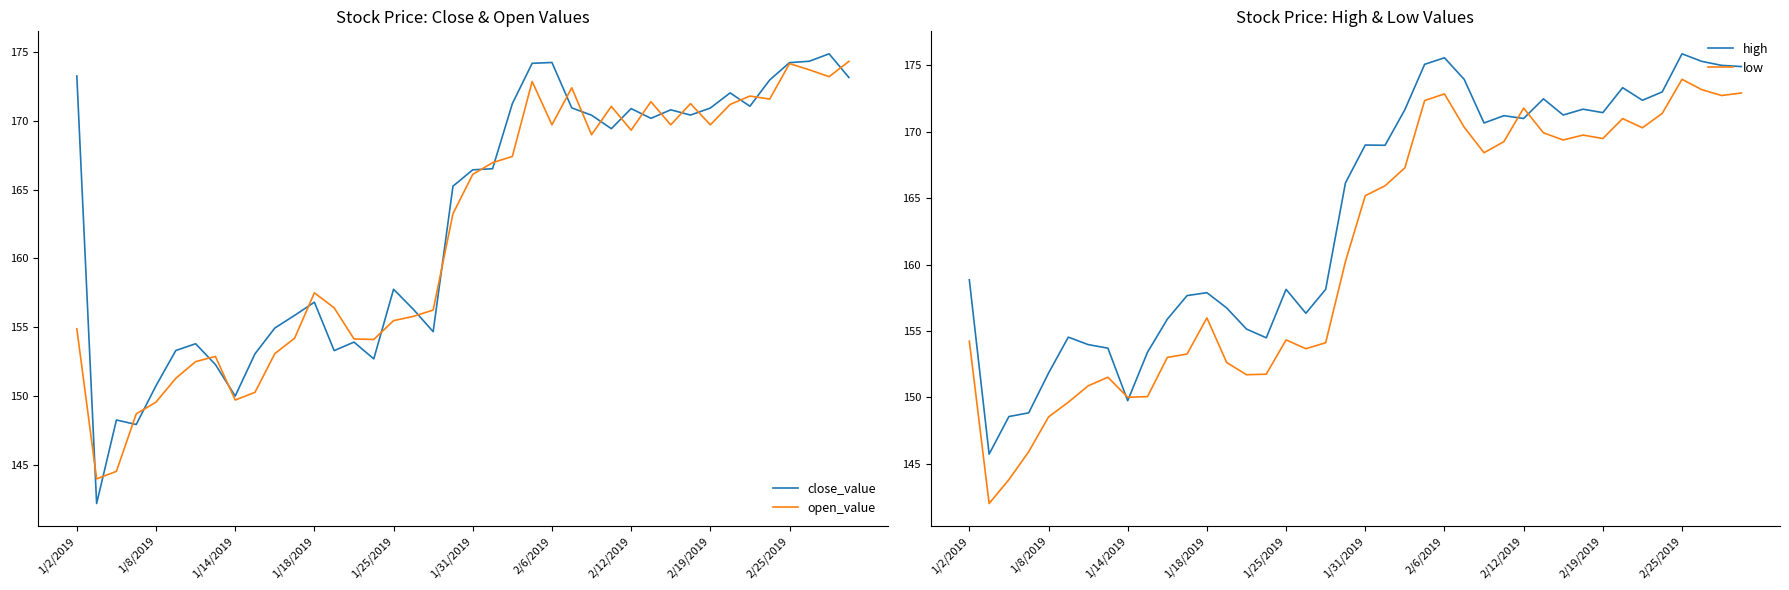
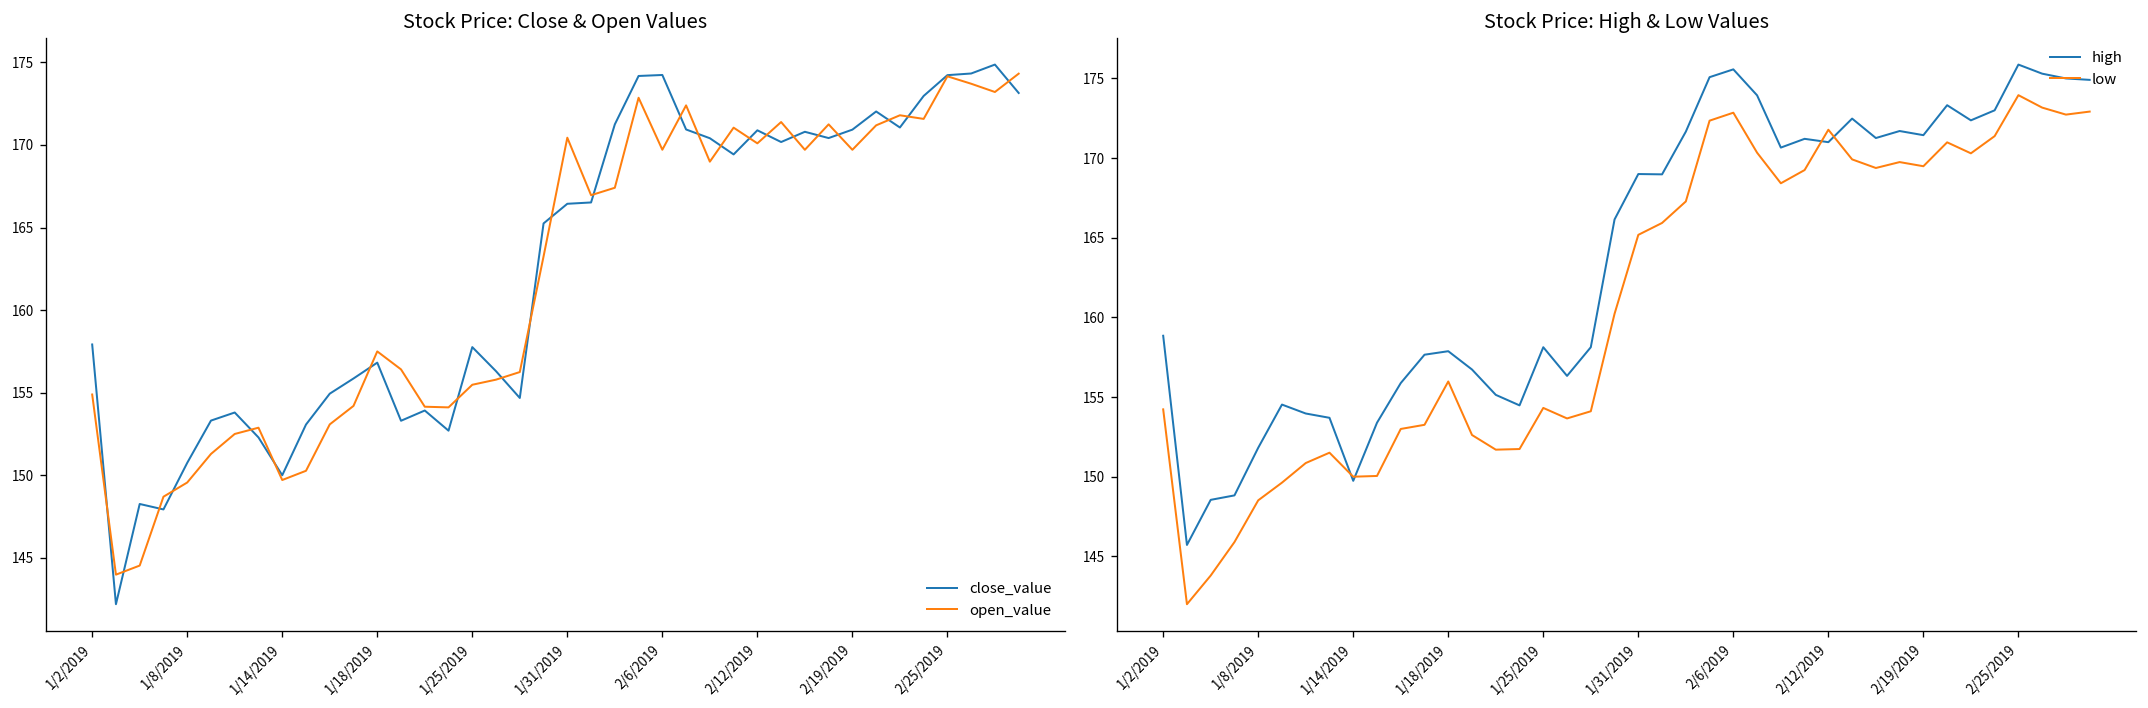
  {
    "Stock Price: Close & Open Values": {
      "close_value": {
-       "1/2/2019": 173.3,
+       "1/2/2019": 157.9,
        "1/8/2019": 150.8,
        "1/14/2019": 150.0,
        "1/18/2019": 156.8,
        "1/25/2019": 157.8,
        "1/31/2019": 166.4,
        "2/6/2019": 174.2,
        "2/12/2019": 170.9,
        "2/19/2019": 170.9
      },
      "open_value": {
        "1/2/2019": 154.9,
        "1/8/2019": 149.6,
        "1/14/2019": 149.7,
        "1/18/2019": 157.5,
        "1/25/2019": 155.5,
-       "1/31/2019": 166.1,
+       "1/31/2019": 170.4,
        "2/6/2019": 169.7,
-       "2/12/2019": 169.3,
+       "2/12/2019": 170.1,
        "2/19/2019": 169.7
      }
    },
    "Stock Price: High & Low Values": {
      "high": {
        "1/2/2019": 158.9,
        "1/8/2019": 151.8,
        "1/14/2019": 149.7,
        "1/18/2019": 157.9,
        "1/25/2019": 158.1,
        "1/31/2019": 169.0,
        "2/6/2019": 175.6,
        "2/12/2019": 171.0,
        "2/19/2019": 171.4,
        "2/25/2019": 175.9
      },
      "low": {
        "1/2/2019": 154.2,
        "1/8/2019": 148.5,
        "1/14/2019": 150.0,
        "1/18/2019": 156.0,
        "1/25/2019": 154.3,
        "1/31/2019": 165.2,
        "2/6/2019": 172.9,
        "2/12/2019": 171.8,
        "2/19/2019": 169.5,
        "2/25/2019": 173.9
      }
    }
  }
